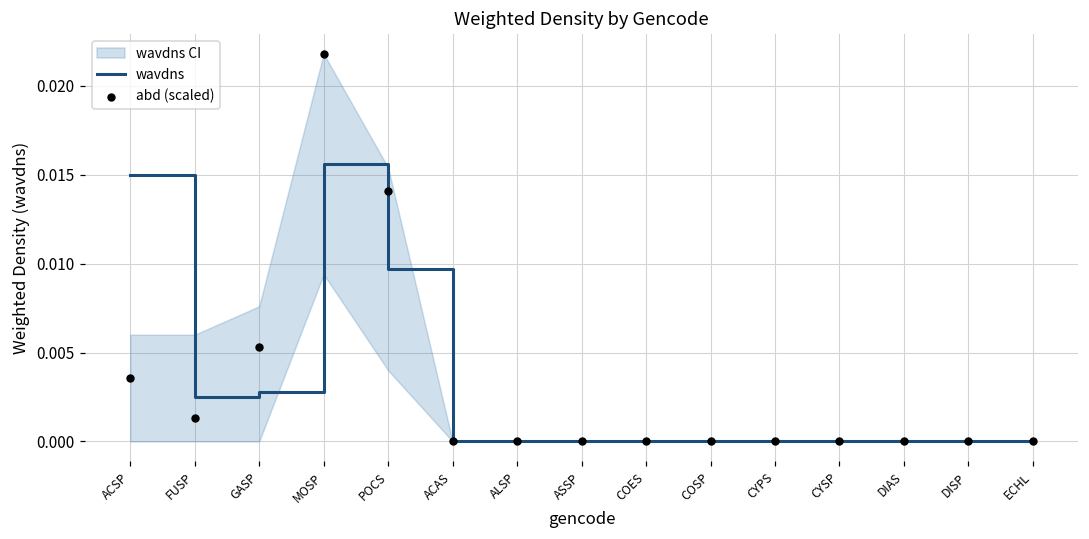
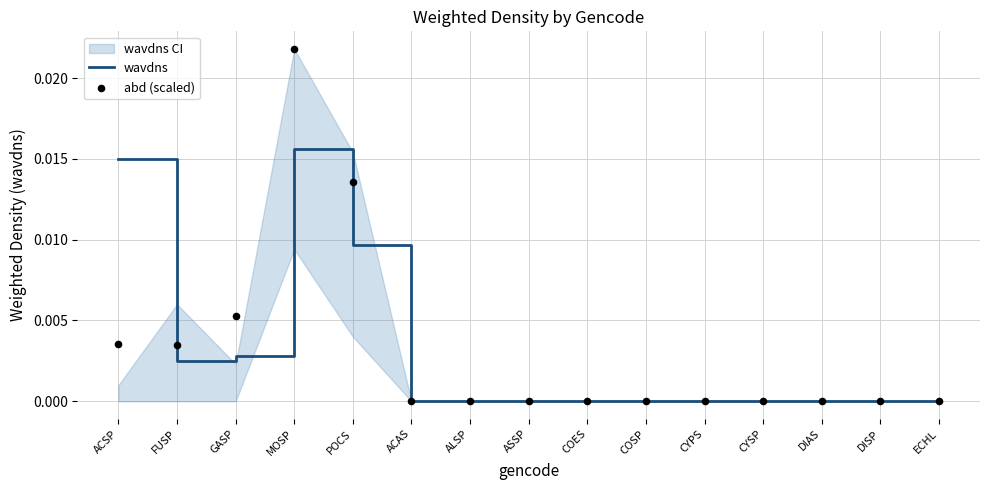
  {
    "wavdns CI": {
-     "ACSP": 0.006,
-     "GASP": 0.0076
+     "ACSP": 0.001,
+     "GASP": 0.0023
    },
    "wavdns": {
      "ACSP": 0.0150,
      "FUSP": 0.0025,
      "GASP": 0.0028,
      "MOSP": 0.0156,
      "POCS": 0.0097
    },
    "abd (scaled)": {
-     "FUSP": 0.0013,
-     "POCS": 0.0141
+     "FUSP": 0.0035,
+     "POCS": 0.0136
    }
  }
